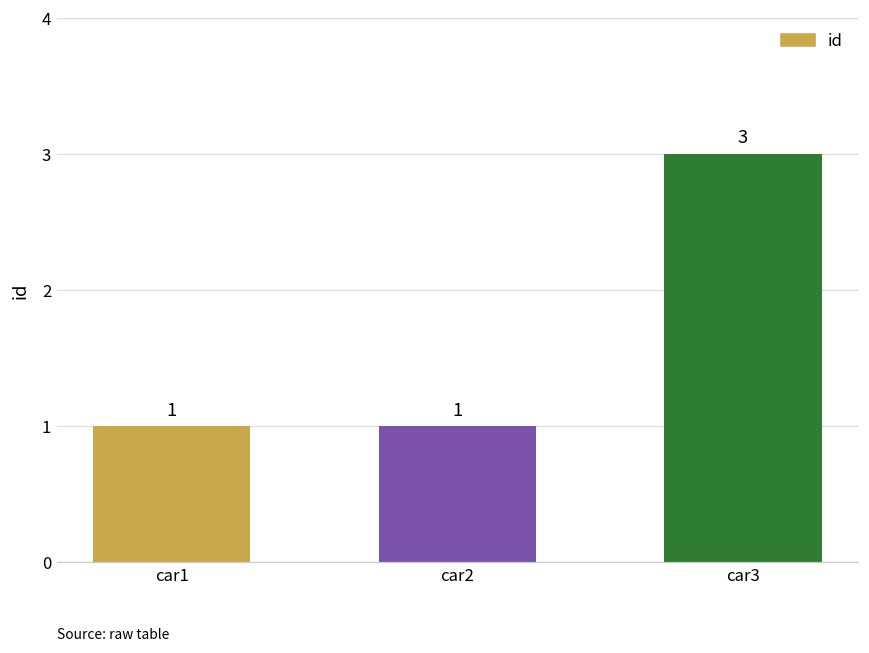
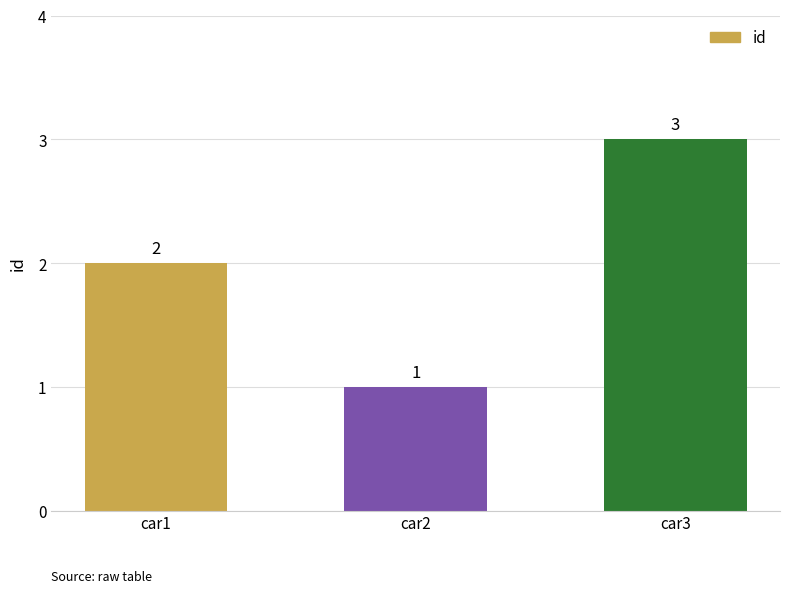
  {
-   "car1": 1,
+   "car1": 2,
    "car2": 1,
    "car3": 3
  }
